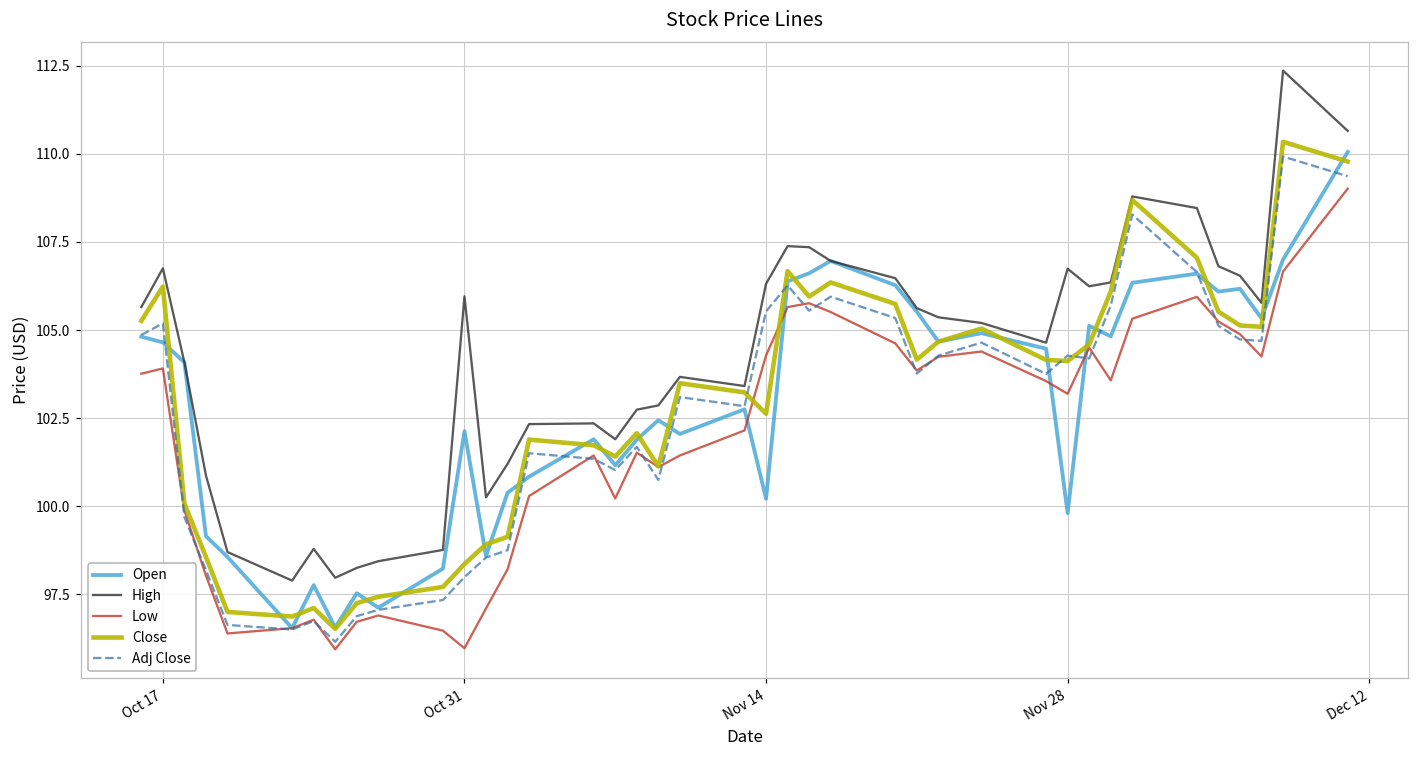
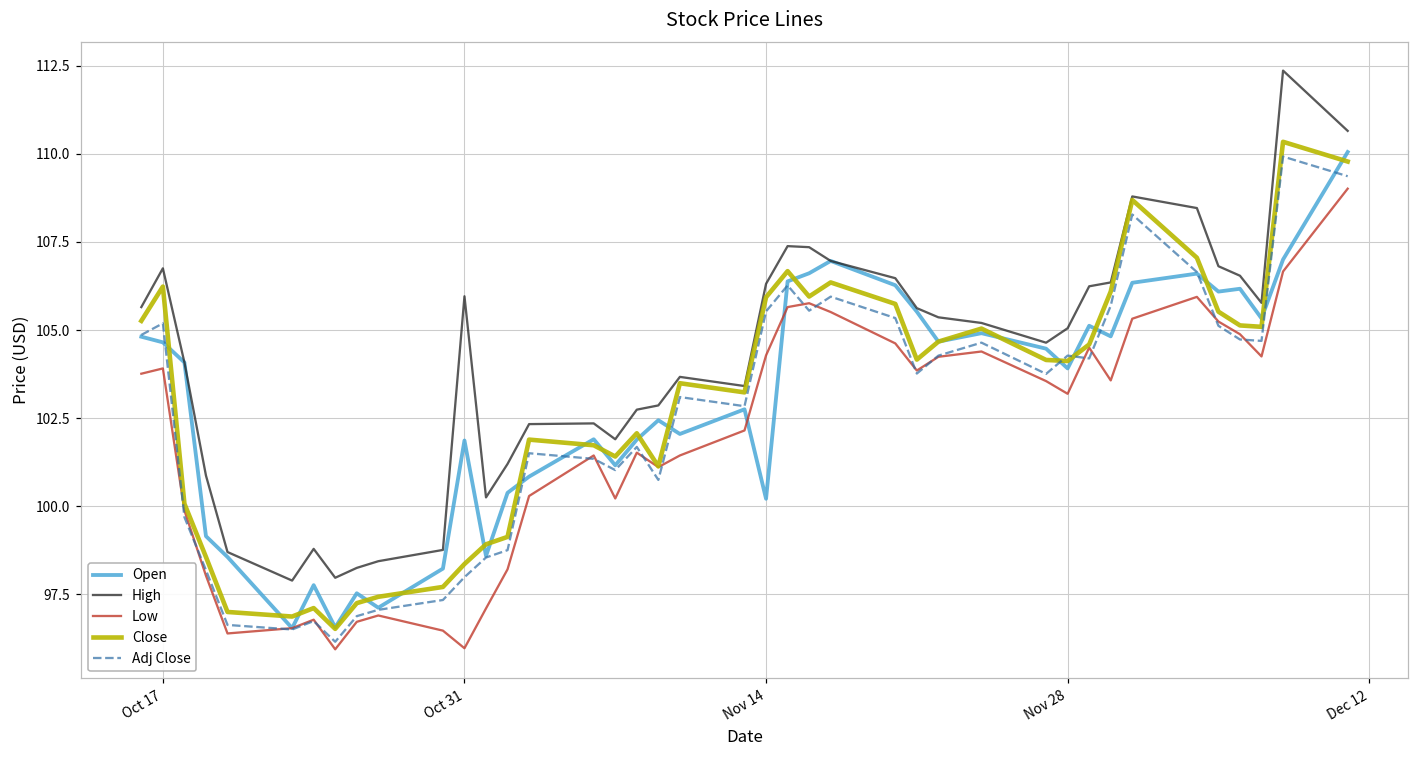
  {
    "Open": {
      "Oct 17": 104.7,
-     "Oct 31": 102.1,
+     "Oct 31": 101.9,
      "Nov 14": 100.2,
-     "Nov 28": 99.8
+     "Nov 28": 103.9
    },
    "High": {
      "Oct 17": 106.8,
      "Oct 31": 106.0,
      "Nov 14": 106.3,
-     "Nov 28": 106.7
+     "Nov 28": 105.1
    },
    "Low": {
      "Oct 17": 103.9,
      "Oct 31": 96.0,
      "Nov 14": 104.3,
      "Nov 28": 103.2
    },
    "Close": {
      "Oct 17": 106.2,
      "Oct 31": 98.4,
-     "Nov 14": 102.6,
+     "Nov 14": 105.9,
      "Nov 28": 104.1
    },
    "Adj Close": {
      "Oct 17": 105.2,
      "Oct 31": 98.0,
      "Nov 14": 105.5,
      "Nov 28": 104.3
    }
  }
